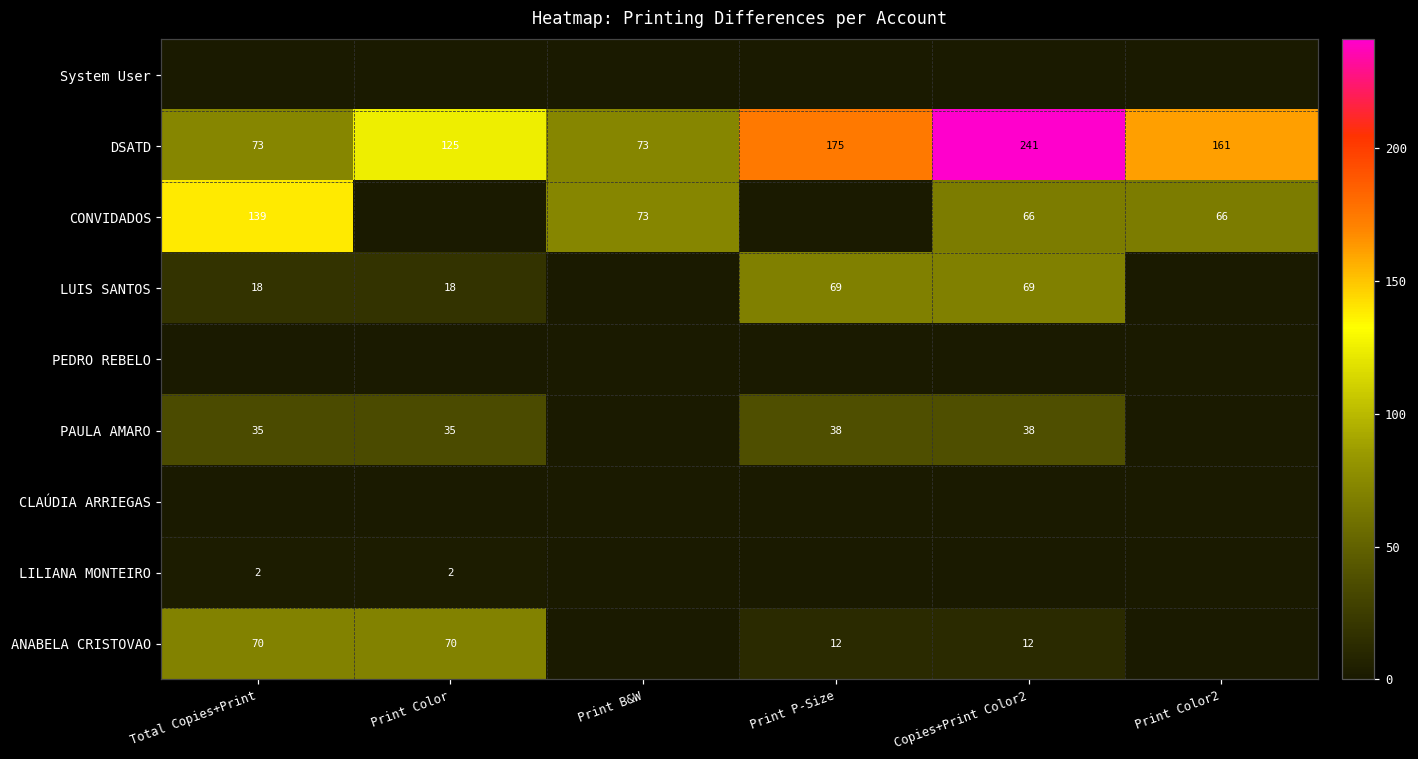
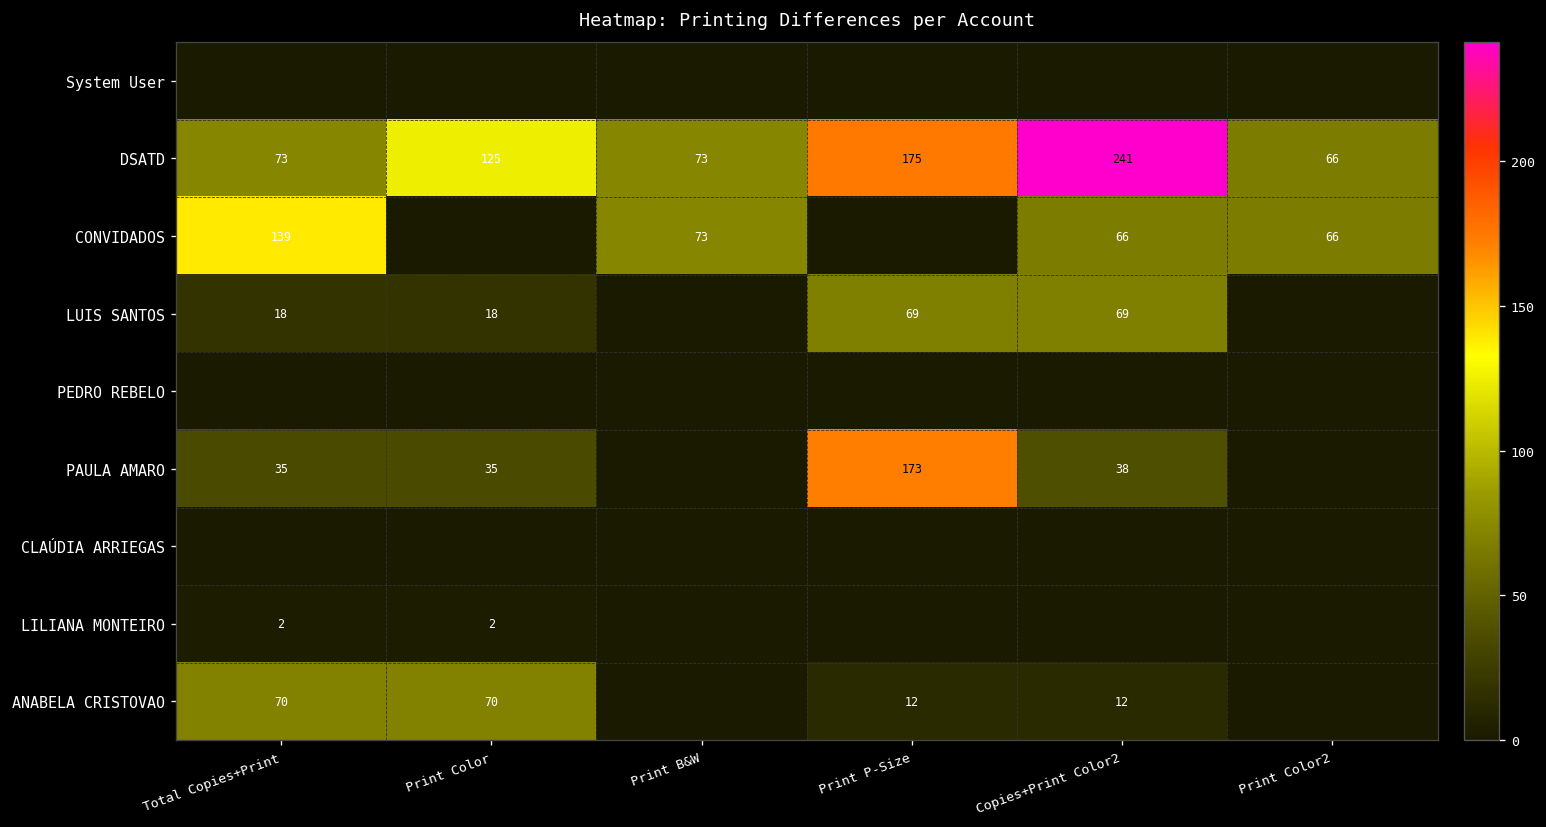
  {
    "DSATD": {
      "Total Copies+Print": 73,
      "Print Color": 125,
      "Print B&W": 73,
      "Print P-Size": 175,
      "Copies+Print Color2": 241,
-     "Print Color2": 161
+     "Print Color2": 66
    },
    "CONVIDADOS": {
      "Total Copies+Print": 139,
      "Print B&W": 73,
      "Copies+Print Color2": 66,
      "Print Color2": 66
    },
    "LUIS SANTOS": {
      "Total Copies+Print": 18,
      "Print Color": 18,
      "Print P-Size": 69,
      "Copies+Print Color2": 69
    },
    "PAULA AMARO": {
      "Total Copies+Print": 35,
      "Print Color": 35,
-     "Print P-Size": 38,
+     "Print P-Size": 173,
      "Copies+Print Color2": 38
    },
    "LILIANA MONTEIRO": {
      "Total Copies+Print": 2,
      "Print Color": 2
    },
    "ANABELA CRISTOVAO": {
      "Total Copies+Print": 70,
      "Print Color": 70,
      "Print P-Size": 12,
      "Copies+Print Color2": 12
    }
  }
